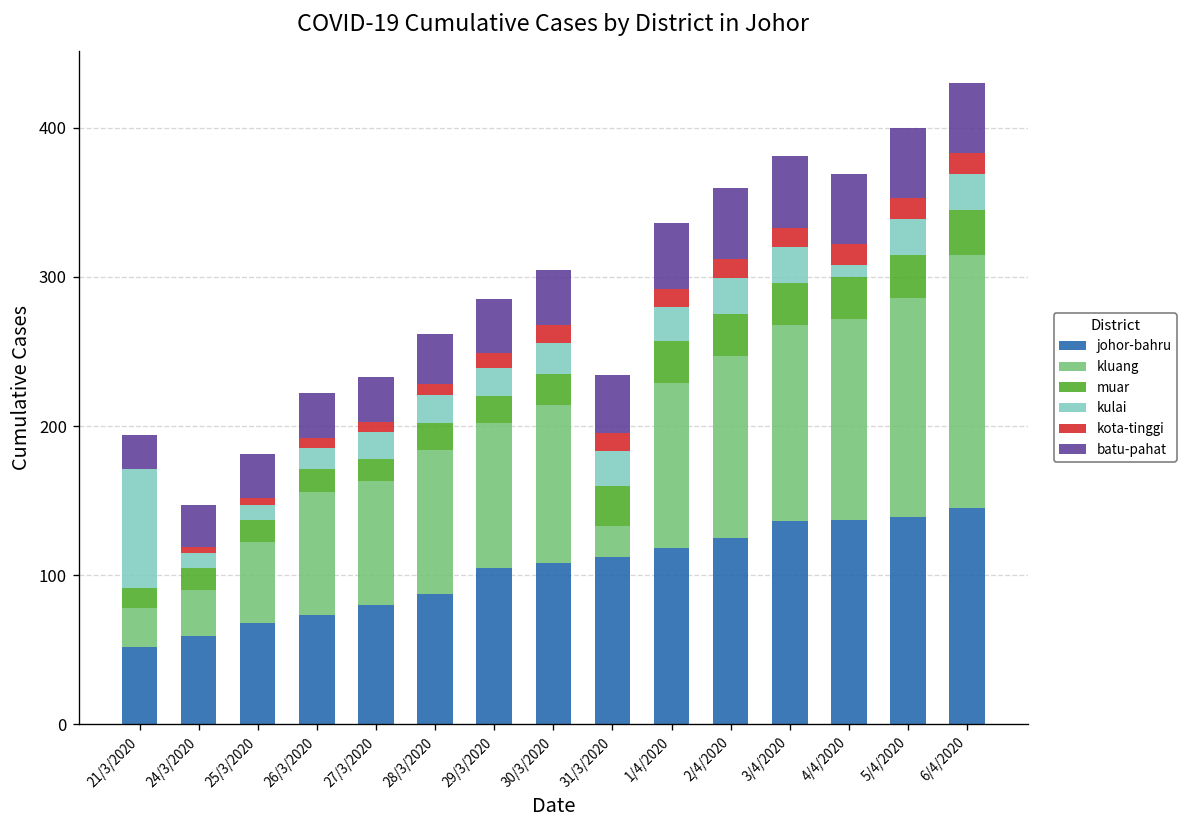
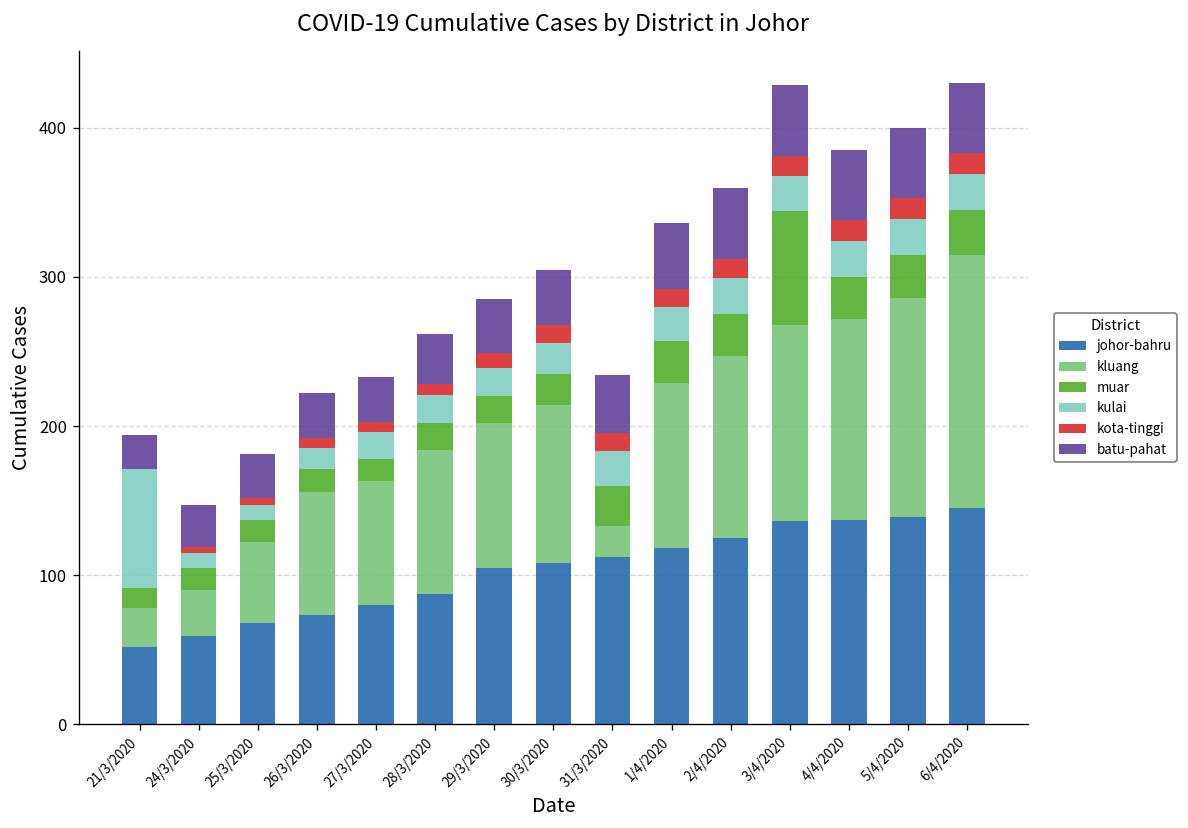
  {
    "johor-bahru": {
      "21/3/2020": 52,
      "24/3/2020": 59,
      "25/3/2020": 68,
      "26/3/2020": 73,
      "27/3/2020": 80,
      "28/3/2020": 87,
      "29/3/2020": 105,
      "30/3/2020": 108,
      "31/3/2020": 112,
      "1/4/2020": 118,
      "2/4/2020": 125,
      "3/4/2020": 136,
      "4/4/2020": 137,
      "5/4/2020": 139,
      "6/4/2020": 145
    },
    "kluang": {
      "21/3/2020": 26,
      "24/3/2020": 31,
      "25/3/2020": 54,
      "26/3/2020": 83,
      "27/3/2020": 83,
      "28/3/2020": 97,
      "29/3/2020": 97,
      "30/3/2020": 106,
      "31/3/2020": 21,
      "1/4/2020": 111,
      "2/4/2020": 122,
      "3/4/2020": 132,
      "4/4/2020": 135,
      "5/4/2020": 147,
      "6/4/2020": 170
    },
    "muar": {
      "21/3/2020": 13,
      "24/3/2020": 15,
      "25/3/2020": 15,
      "26/3/2020": 15,
      "27/3/2020": 15,
      "28/3/2020": 18,
      "29/3/2020": 18,
      "30/3/2020": 21,
      "31/3/2020": 27,
      "1/4/2020": 28,
      "2/4/2020": 28,
-     "3/4/2020": 28,
+     "3/4/2020": 76,
      "4/4/2020": 28,
      "5/4/2020": 29,
      "6/4/2020": 30
    },
    "kulai": {
      "21/3/2020": 80,
      "24/3/2020": 10,
      "25/3/2020": 10,
      "26/3/2020": 14,
      "27/3/2020": 18,
      "28/3/2020": 19,
      "29/3/2020": 19,
      "30/3/2020": 21,
      "31/3/2020": 23,
      "1/4/2020": 23,
      "2/4/2020": 24,
      "3/4/2020": 24,
-     "4/4/2020": 8,
+     "4/4/2020": 24,
      "5/4/2020": 24,
      "6/4/2020": 24
    },
    "kota-tinggi": {
      "21/3/2020": 0,
      "24/3/2020": 4,
      "25/3/2020": 5,
      "26/3/2020": 7,
      "27/3/2020": 7,
      "28/3/2020": 7,
      "29/3/2020": 10,
      "30/3/2020": 12,
      "31/3/2020": 12,
      "1/4/2020": 12,
      "2/4/2020": 13,
      "3/4/2020": 13,
      "4/4/2020": 14,
      "5/4/2020": 14,
      "6/4/2020": 14
    },
    "batu-pahat": {
      "21/3/2020": 23,
      "24/3/2020": 28,
      "25/3/2020": 29,
      "26/3/2020": 30,
      "27/3/2020": 30,
      "28/3/2020": 34,
      "29/3/2020": 36,
      "30/3/2020": 37,
      "31/3/2020": 39,
      "1/4/2020": 44,
      "2/4/2020": 48,
      "3/4/2020": 48,
      "4/4/2020": 47,
      "5/4/2020": 47,
      "6/4/2020": 47
    }
  }
